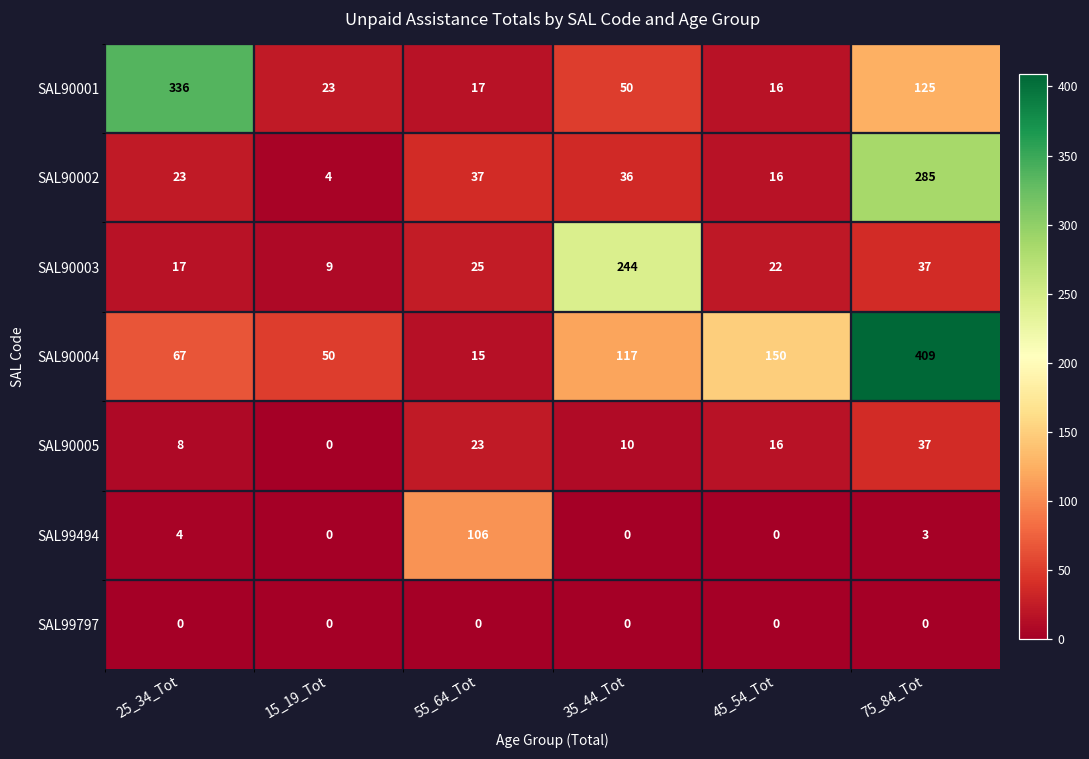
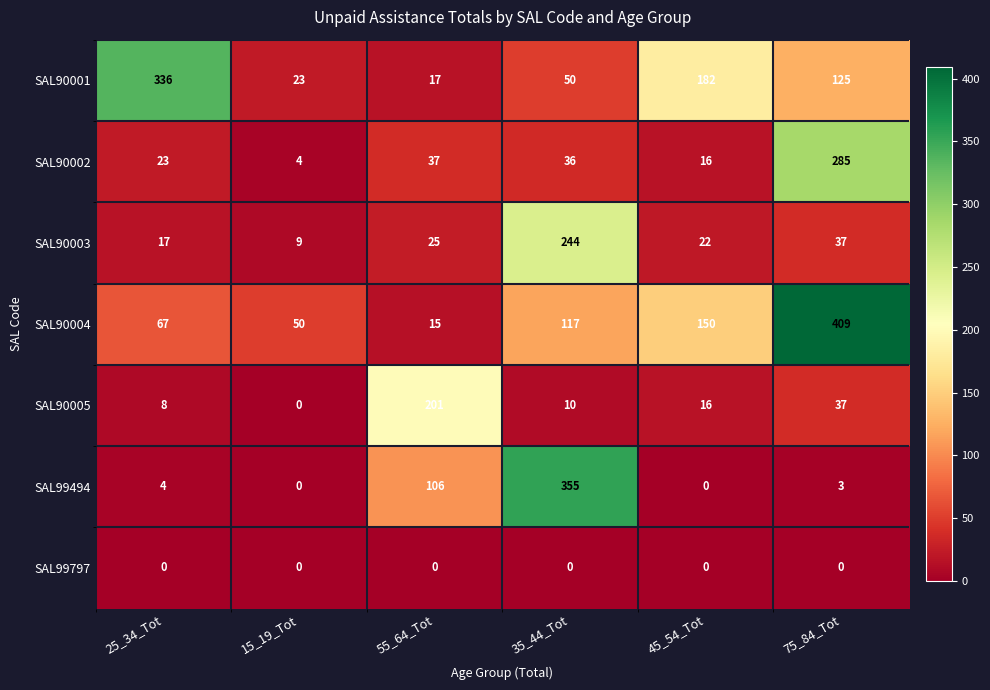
  {
    "SAL90001": {
      "25_34_Tot": 336,
      "15_19_Tot": 23,
      "55_64_Tot": 17,
      "35_44_Tot": 50,
-     "45_54_Tot": 16,
+     "45_54_Tot": 182,
      "75_84_Tot": 125
    },
    "SAL90002": {
      "25_34_Tot": 23,
      "15_19_Tot": 4,
      "55_64_Tot": 37,
      "35_44_Tot": 36,
      "45_54_Tot": 16,
      "75_84_Tot": 285
    },
    "SAL90003": {
      "25_34_Tot": 17,
      "15_19_Tot": 9,
      "55_64_Tot": 25,
      "35_44_Tot": 244,
      "45_54_Tot": 22,
      "75_84_Tot": 37
    },
    "SAL90004": {
      "25_34_Tot": 67,
      "15_19_Tot": 50,
      "55_64_Tot": 15,
      "35_44_Tot": 117,
      "45_54_Tot": 150,
      "75_84_Tot": 409
    },
    "SAL90005": {
      "25_34_Tot": 8,
      "15_19_Tot": 0,
-     "55_64_Tot": 23,
+     "55_64_Tot": 201,
      "35_44_Tot": 10,
      "45_54_Tot": 16,
      "75_84_Tot": 37
    },
    "SAL99494": {
      "25_34_Tot": 4,
      "15_19_Tot": 0,
      "55_64_Tot": 106,
-     "35_44_Tot": 0,
+     "35_44_Tot": 355,
      "45_54_Tot": 0,
      "75_84_Tot": 3
    },
    "SAL99797": {
      "25_34_Tot": 0,
      "15_19_Tot": 0,
      "55_64_Tot": 0,
      "35_44_Tot": 0,
      "45_54_Tot": 0,
      "75_84_Tot": 0
    }
  }
